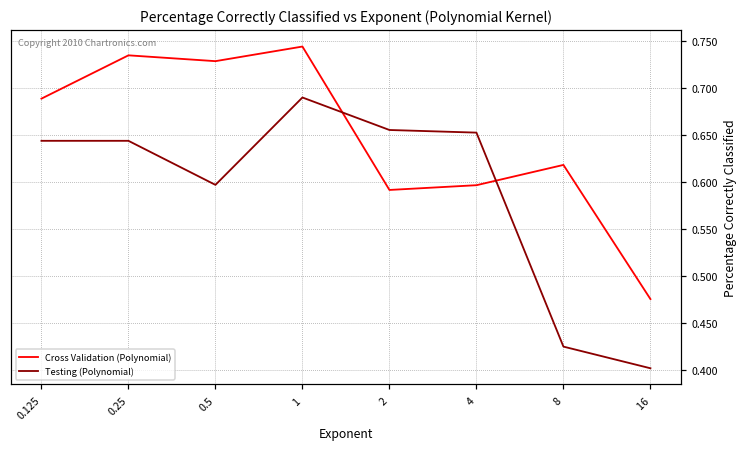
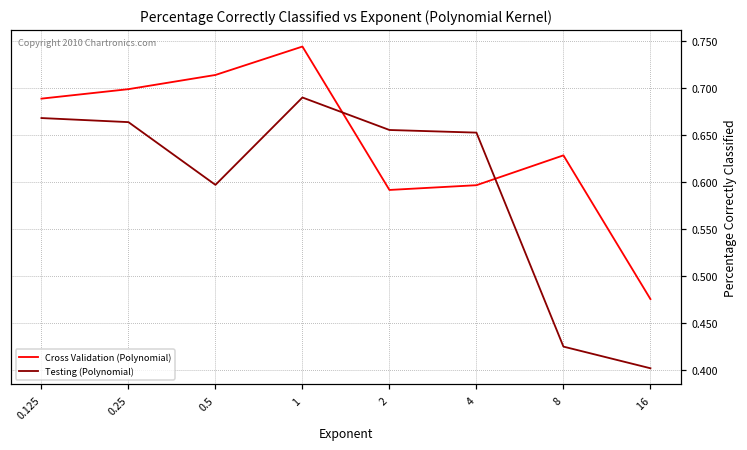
  {
    "Cross Validation (Polynomial)": {
      "0.125": 0.69,
-     "0.25": 0.73,
-     "0.5": 0.73,
+     "0.25": 0.70,
+     "0.5": 0.71,
      "1": 0.74,
      "2": 0.59,
      "4": 0.60,
-     "8": 0.62,
+     "8": 0.63,
      "16": 0.48
    },
    "Testing (Polynomial)": {
-     "0.125": 0.64,
-     "0.25": 0.64,
+     "0.125": 0.67,
+     "0.25": 0.66,
      "0.5": 0.60,
      "1": 0.69,
      "2": 0.66,
      "4": 0.65,
      "8": 0.43,
      "16": 0.40
    }
  }
